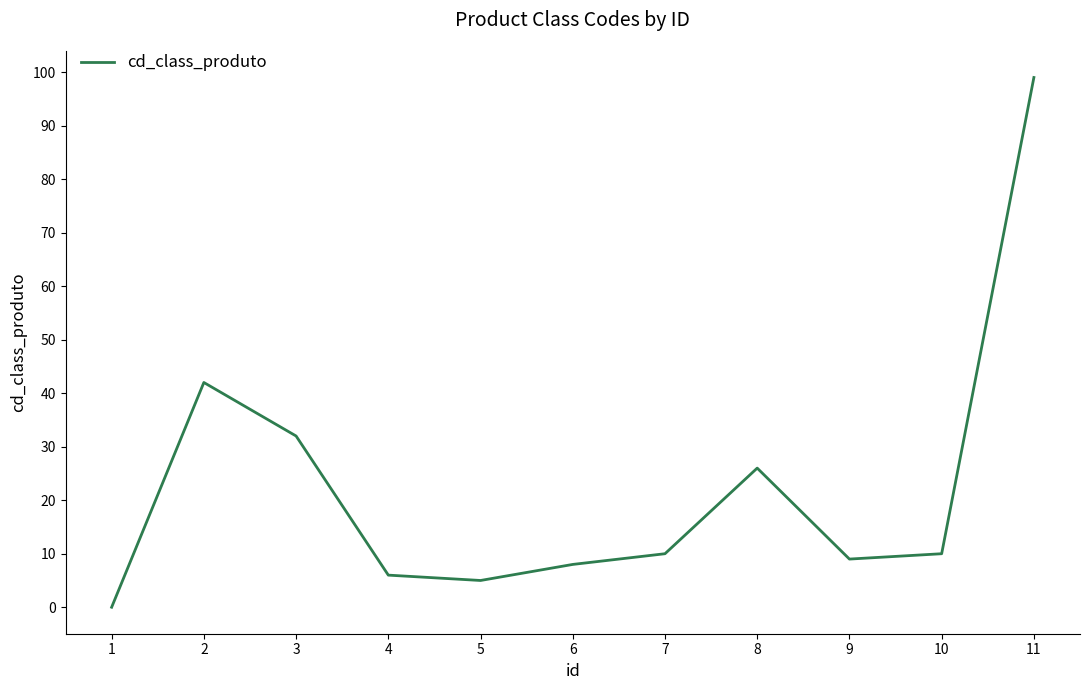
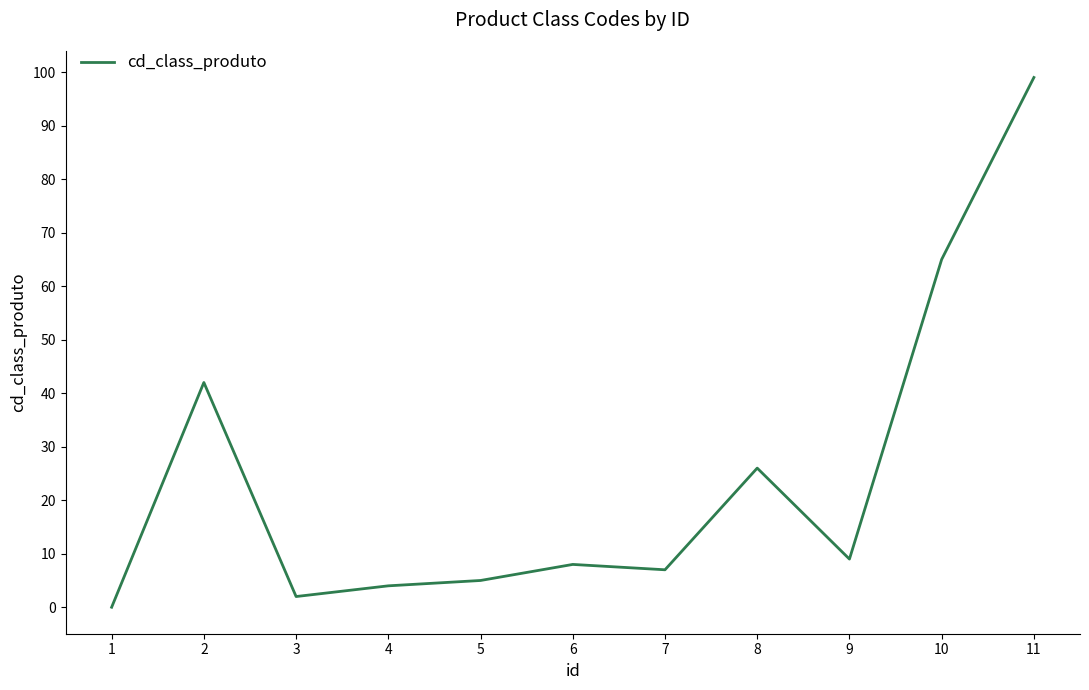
  {
    "1": 0,
    "2": 42,
-   "3": 32,
-   "4": 6,
+   "3": 2,
+   "4": 4,
    "5": 5,
    "6": 8,
-   "7": 10,
+   "7": 7,
    "8": 26,
    "9": 9,
-   "10": 10,
+   "10": 65,
    "11": 99
  }
